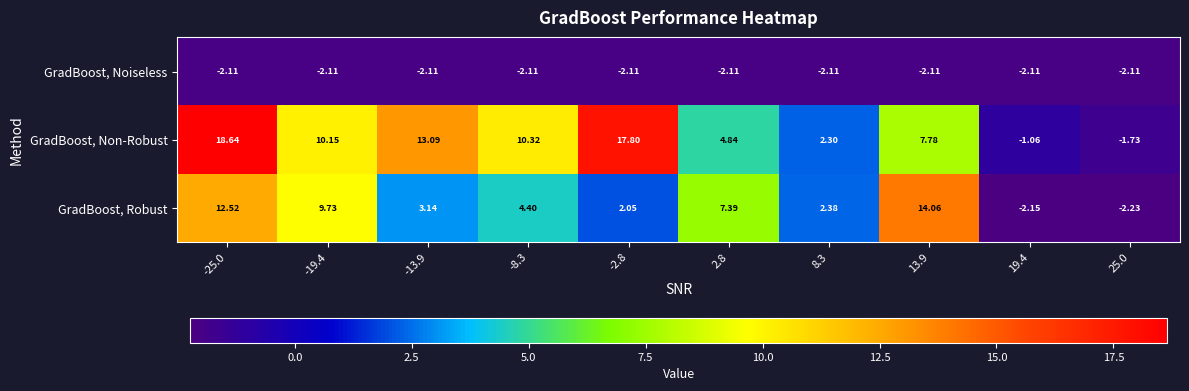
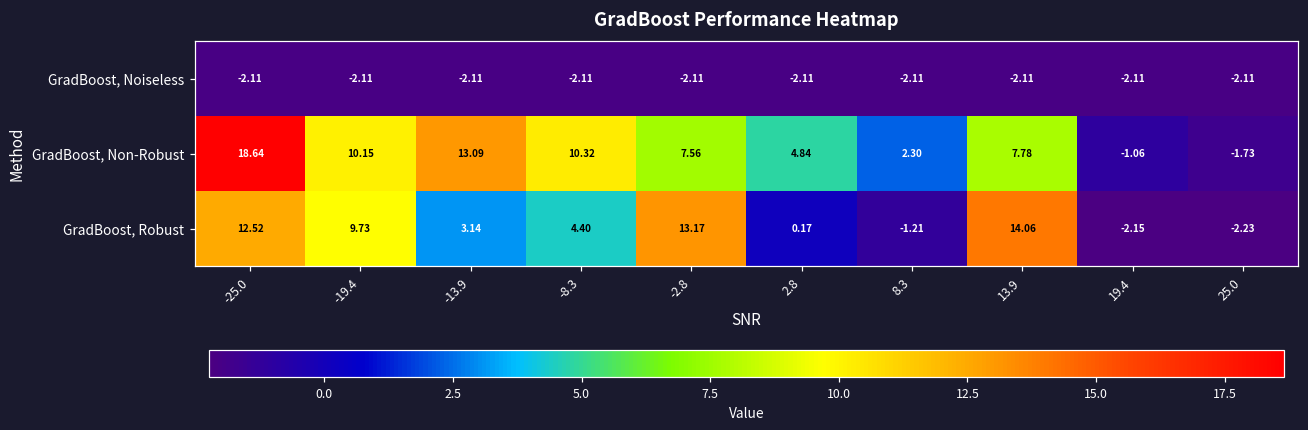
  {
    "GradBoost, Noiseless": {
      "-25.0": -2.11,
      "-19.4": -2.11,
      "-13.9": -2.11,
      "-8.3": -2.11,
      "-2.8": -2.11,
      "2.8": -2.11,
      "8.3": -2.11,
      "13.9": -2.11,
      "19.4": -2.11,
      "25.0": -2.11
    },
    "GradBoost, Non-Robust": {
      "-25.0": 18.64,
      "-19.4": 10.15,
      "-13.9": 13.09,
      "-8.3": 10.32,
-     "-2.8": 17.80,
+     "-2.8": 7.56,
      "2.8": 4.84,
      "8.3": 2.30,
      "13.9": 7.78,
      "19.4": -1.06,
      "25.0": -1.73
    },
    "GradBoost, Robust": {
      "-25.0": 12.52,
      "-19.4": 9.73,
      "-13.9": 3.14,
      "-8.3": 4.40,
-     "-2.8": 2.05,
-     "2.8": 7.39,
-     "8.3": 2.38,
+     "-2.8": 13.17,
+     "2.8": 0.17,
+     "8.3": -1.21,
      "13.9": 14.06,
      "19.4": -2.15,
      "25.0": -2.23
    }
  }
